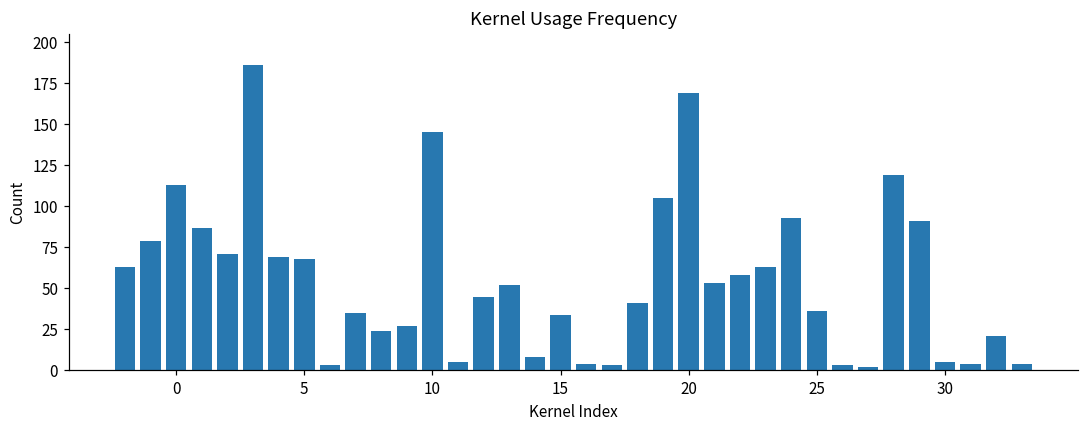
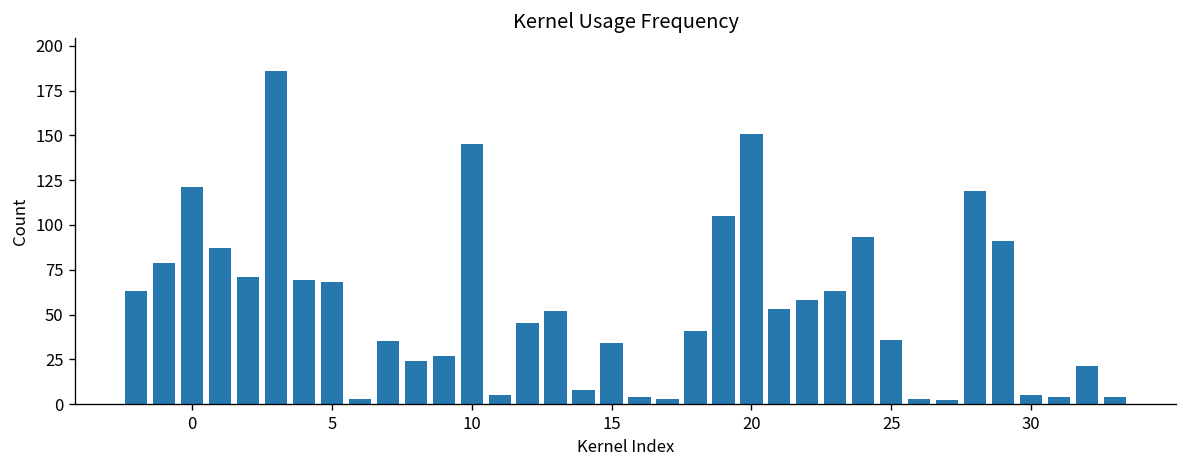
  {
-   "0": 113,
+   "0": 121,
    "5": 68,
    "10": 145,
    "15": 34,
-   "20": 169,
+   "20": 151,
    "25": 36,
    "30": 5
  }
